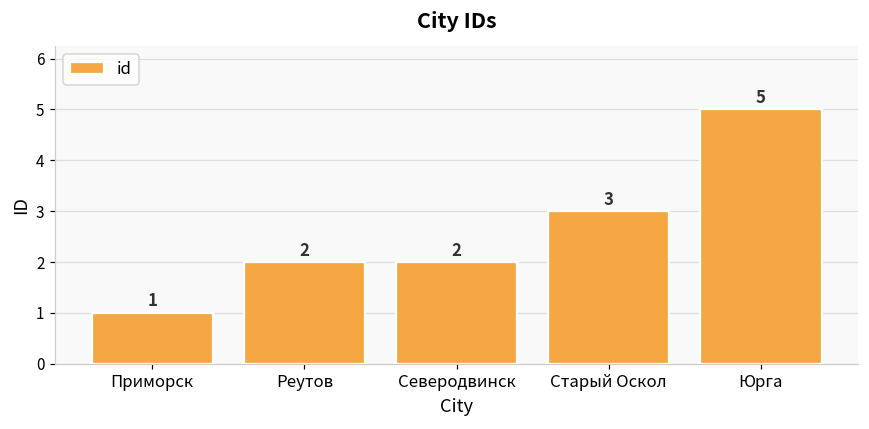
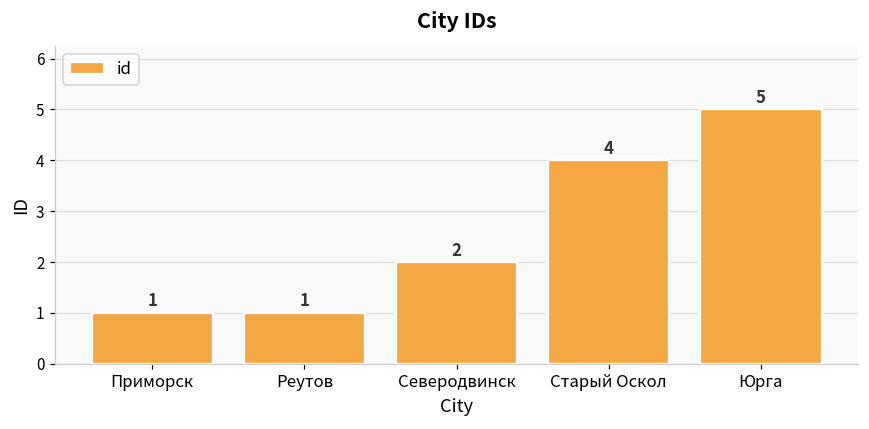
  {
    "Приморск": 1,
-   "Реутов": 2,
+   "Реутов": 1,
    "Северодвинск": 2,
-   "Старый Оскол": 3,
+   "Старый Оскол": 4,
    "Юрга": 5
  }
